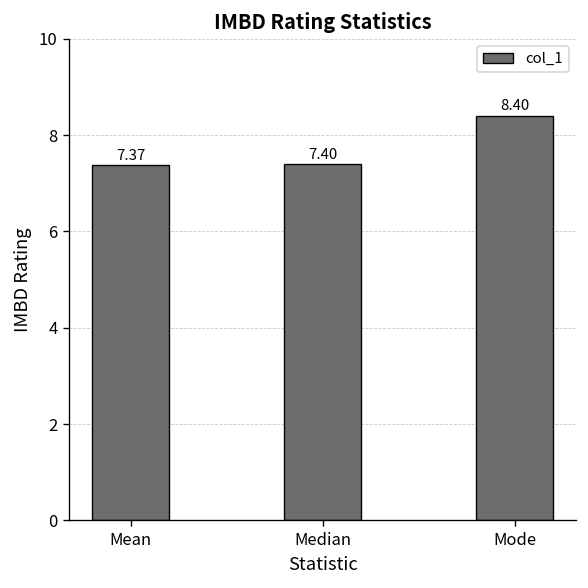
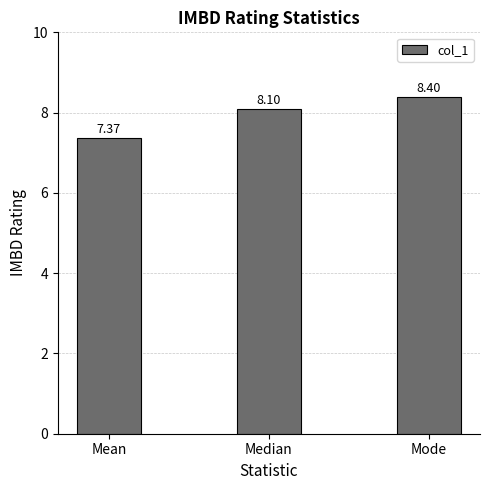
  {
    "Mean": 7.37,
-   "Median": 7.40,
+   "Median": 8.10,
    "Mode": 8.40
  }
